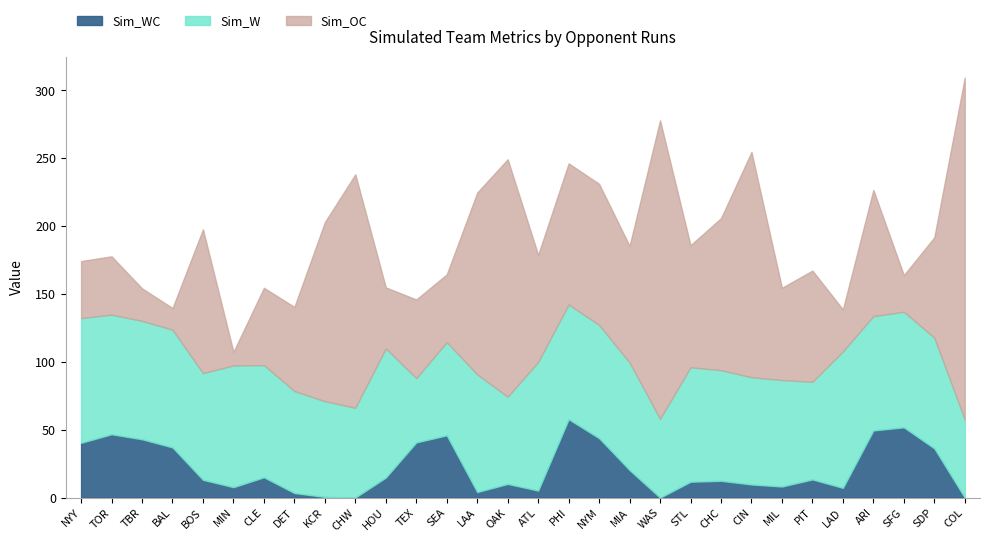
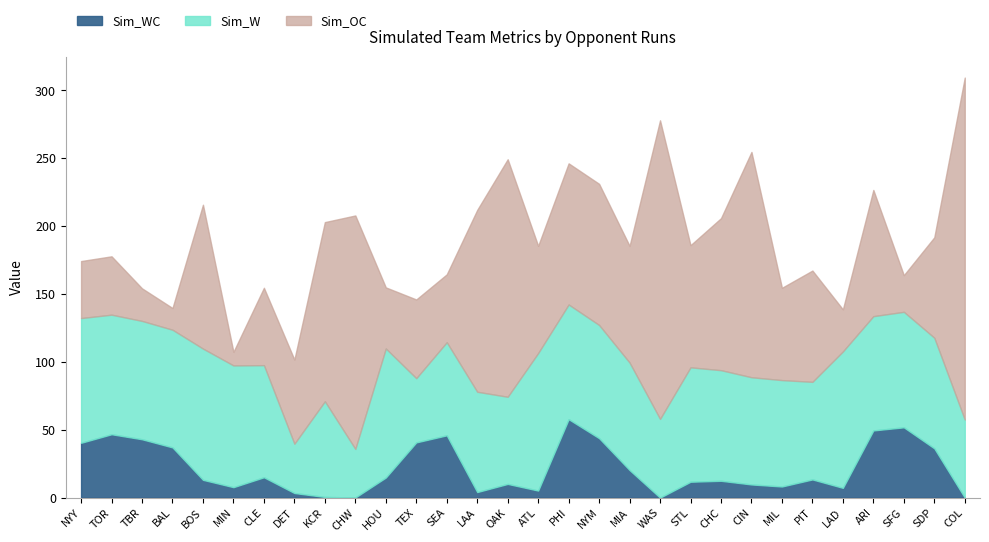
  {
    "Sim_WC": {
      "NYY": 40,
      "TOR": 47,
      "TBR": 43,
      "BAL": 37,
      "BOS": 13,
      "MIN": 8,
      "CLE": 15,
      "DET": 3,
      "HOU": 15,
      "TEX": 41,
      "SEA": 46,
      "LAA": 4,
      "OAK": 10,
      "ATL": 5,
      "PHI": 58,
      "NYM": 44,
      "MIA": 20,
      "WAS": 0,
      "STL": 12,
      "CHC": 12,
      "CIN": 10,
      "MIL": 8,
      "PIT": 13,
      "LAD": 7,
      "ARI": 50,
      "SFG": 52,
      "SDP": 36,
      "COL": 0
    },
    "Sim_W": {
      "NYY": 92,
      "TOR": 88,
      "TBR": 87,
      "BAL": 87,
-     "BOS": 79,
+     "BOS": 97,
      "MIN": 90,
      "CLE": 83,
-     "DET": 75,
+     "DET": 36,
      "KCR": 71,
-     "CHW": 66,
+     "CHW": 36,
      "HOU": 95,
      "TEX": 47,
      "SEA": 69,
-     "LAA": 87,
+     "LAA": 74,
      "OAK": 64,
-     "ATL": 95,
+     "ATL": 101,
      "PHI": 85,
      "NYM": 83,
      "MIA": 79,
      "WAS": 58,
      "STL": 84,
      "CHC": 82,
      "CIN": 79,
      "MIL": 78,
      "PIT": 72,
      "LAD": 101,
      "ARI": 84,
      "SFG": 85,
      "SDP": 82,
      "COL": 58
    },
    "Sim_OC": {
      "NYY": 42,
      "TOR": 43,
      "TBR": 24,
      "BAL": 16,
      "BOS": 106,
      "MIN": 10,
      "CLE": 57,
      "DET": 62,
      "KCR": 132,
      "CHW": 172,
      "HOU": 45,
      "TEX": 58,
      "SEA": 50,
      "LAA": 134,
      "OAK": 175,
      "ATL": 79,
      "PHI": 104,
      "NYM": 104,
      "MIA": 86,
      "WAS": 220,
      "STL": 90,
      "CHC": 112,
      "CIN": 166,
      "MIL": 68,
      "PIT": 82,
      "LAD": 31,
      "ARI": 93,
      "SFG": 27,
      "SDP": 74,
      "COL": 252
    }
  }
